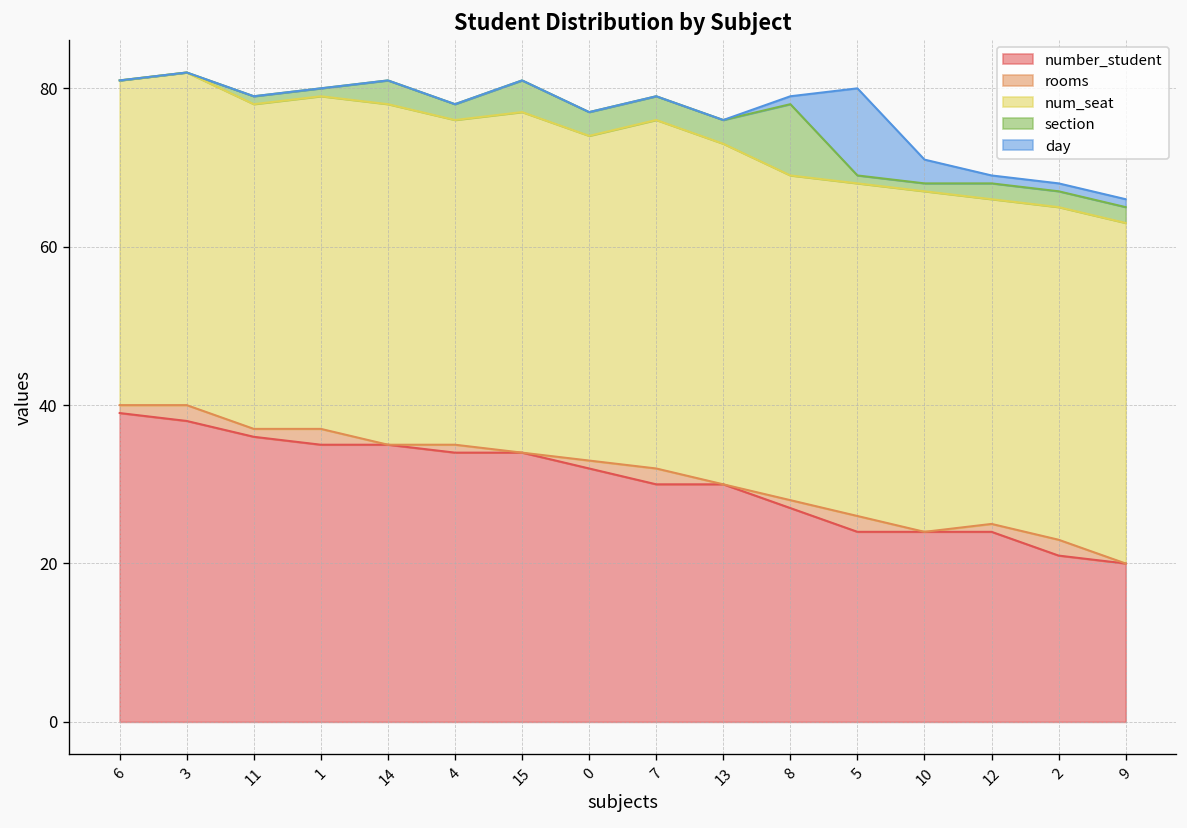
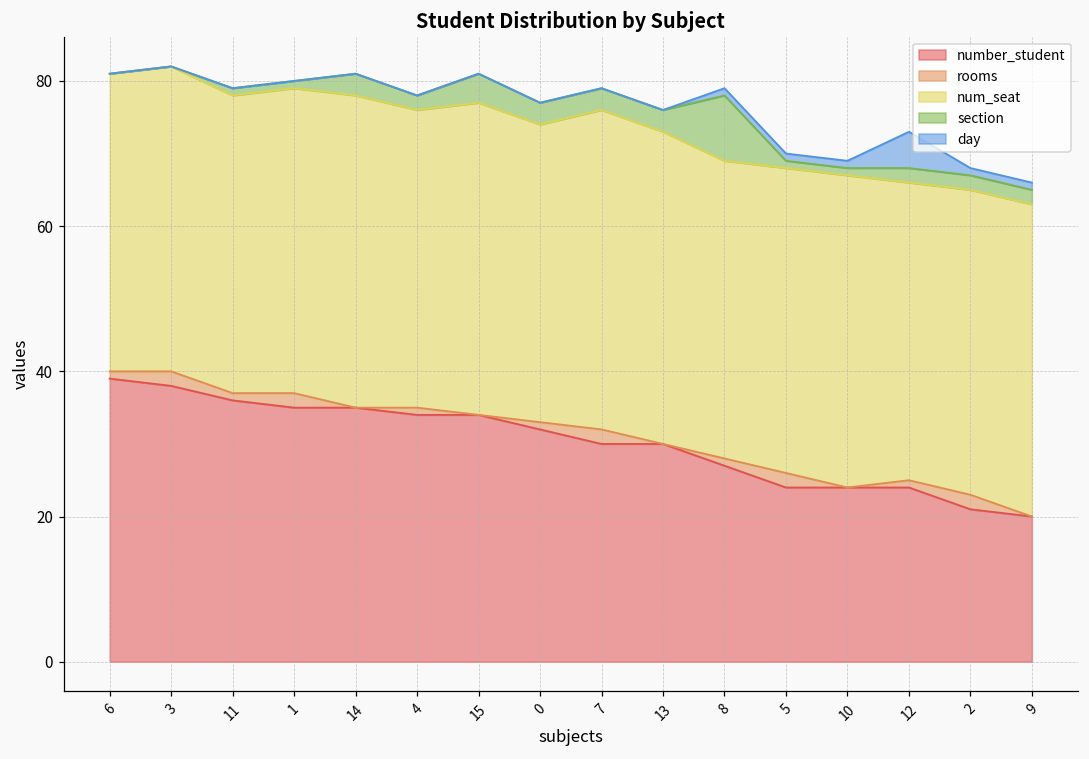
  {
    "num_seat": {
      "11": 41,
      "1": 42,
      "14": 43,
      "4": 41,
      "15": 43,
      "0": 41,
      "7": 44,
      "13": 43,
      "8": 41,
      "5": 42,
      "10": 43,
      "12": 41,
      "2": 42,
      "9": 43
    },
    "section": {
      "8": 9,
      "5": 1,
      "10": 1,
      "12": 2,
      "2": 2,
      "9": 2
    },
    "day": {
      "8": 1,
-     "5": 11,
-     "10": 3,
-     "12": 1,
+     "5": 1,
+     "10": 1,
+     "12": 5,
      "2": 1,
      "9": 1
    }
  }
